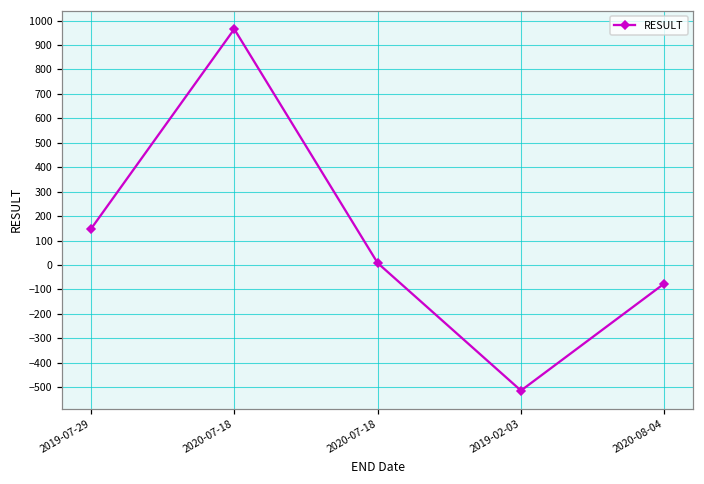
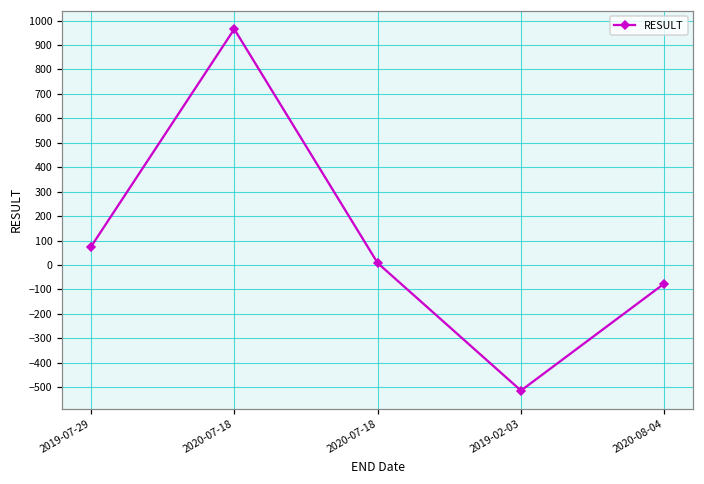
  {
-   "2019-07-29": 150,
+   "2019-07-29": 70,
    "2019-02-03": -510,
    "2020-08-04": -80
  }
